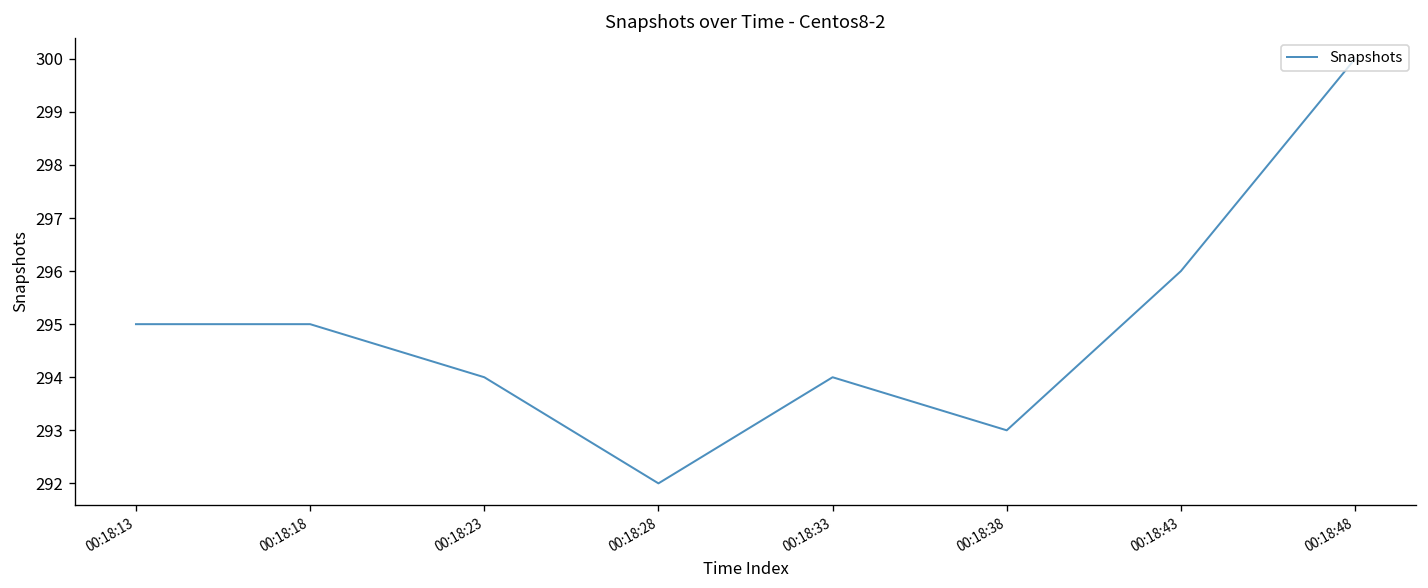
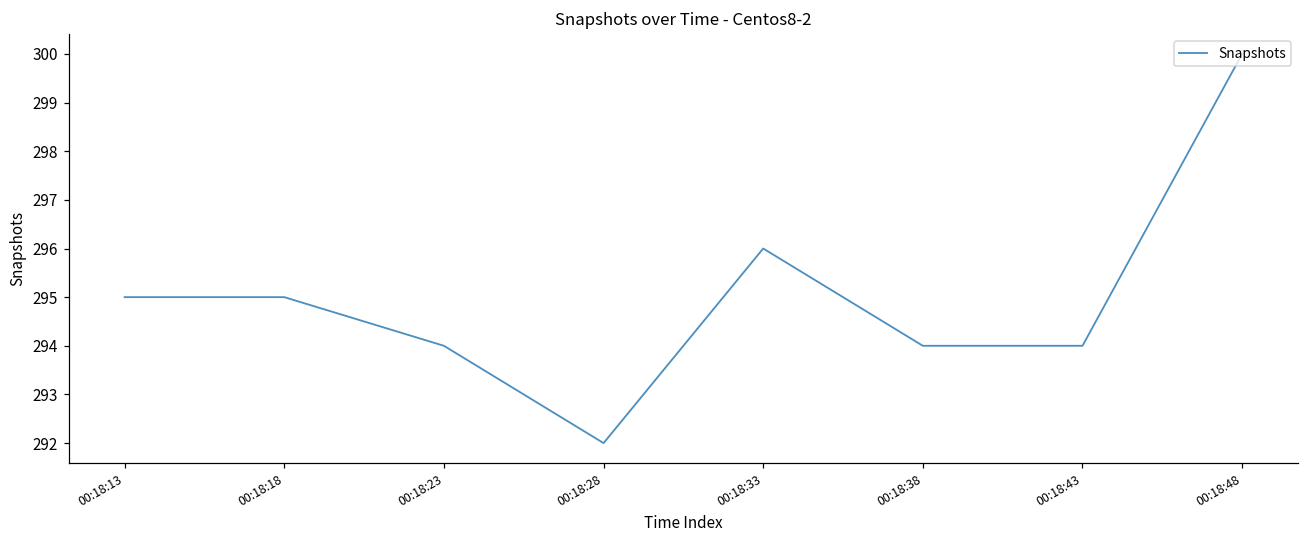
  {
    "00:18:13": 295,
    "00:18:18": 295,
    "00:18:23": 294,
    "00:18:28": 292,
-   "00:18:33": 294,
-   "00:18:38": 293,
-   "00:18:43": 296
+   "00:18:33": 296,
+   "00:18:38": 294,
+   "00:18:43": 294
  }
